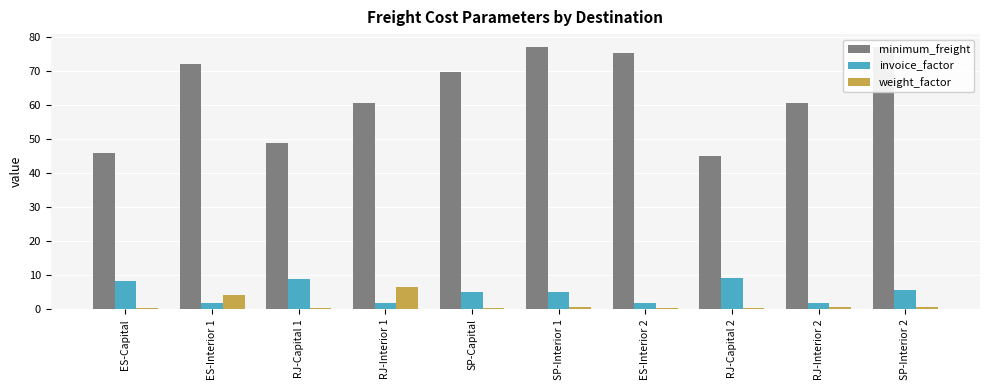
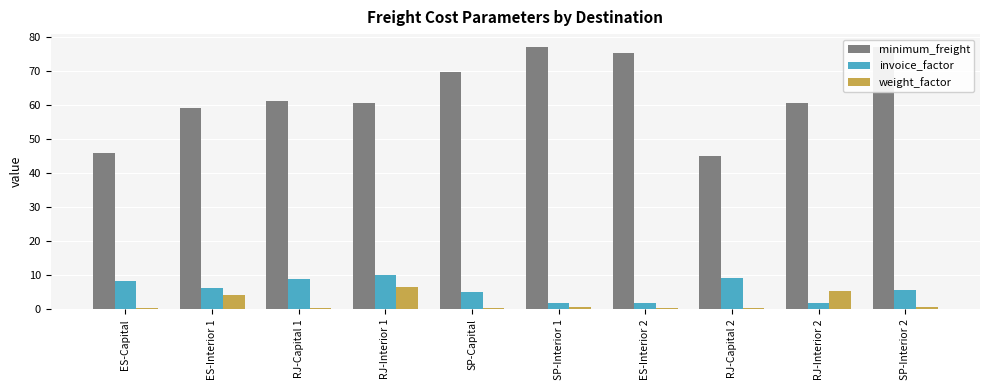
  {
    "minimum_freight": {
      "ES-Capital": 46,
-     "ES-Interior 1": 72,
-     "RJ-Capital 1": 49,
+     "ES-Interior 1": 59,
+     "RJ-Capital 1": 61,
      "RJ-Interior 1": 61,
      "SP-Capital": 70,
      "SP-Interior 1": 77,
      "ES-Interior 2": 75,
      "RJ-Capital 2": 45,
      "RJ-Interior 2": 61
    },
    "invoice_factor": {
      "ES-Capital": 8,
-     "ES-Interior 1": 2,
+     "ES-Interior 1": 6,
      "RJ-Capital 1": 9,
-     "RJ-Interior 1": 2,
+     "RJ-Interior 1": 10,
      "SP-Capital": 5,
-     "SP-Interior 1": 5,
+     "SP-Interior 1": 2,
      "ES-Interior 2": 2,
      "RJ-Capital 2": 9,
      "RJ-Interior 2": 2,
      "SP-Interior 2": 6
    },
    "weight_factor": {
      "ES-Interior 1": 4,
      "RJ-Interior 1": 6,
      "SP-Interior 1": 1,
-     "RJ-Interior 2": 1,
+     "RJ-Interior 2": 5,
      "SP-Interior 2": 1
    }
  }
